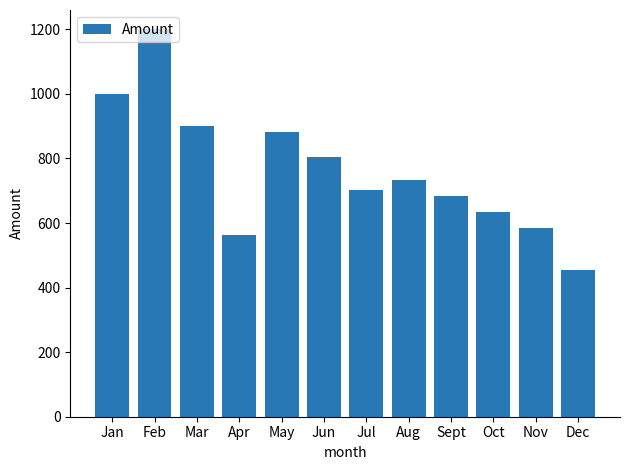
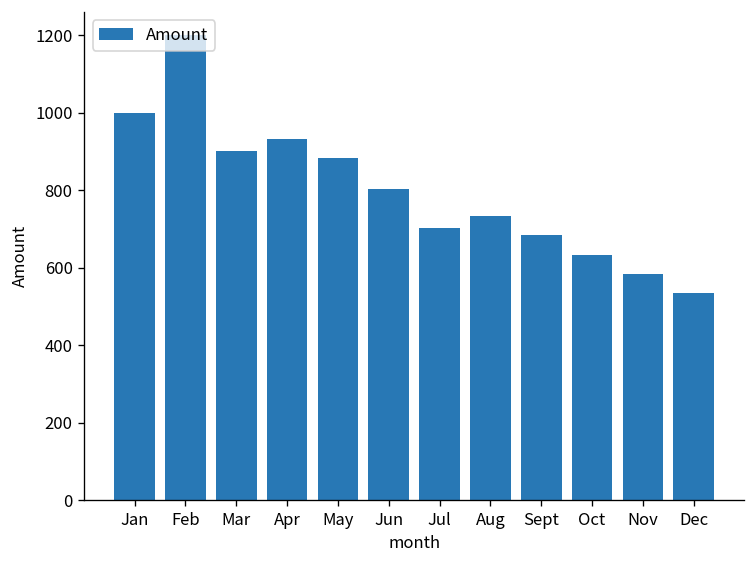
  {
    "Jan": 1000,
    "Mar": 900,
-   "Apr": 560,
+   "Apr": 930,
    "May": 880,
    "Jun": 800,
    "Jul": 700,
    "Aug": 730,
    "Sept": 680,
    "Oct": 630,
    "Nov": 580,
-   "Dec": 450
+   "Dec": 530
  }
